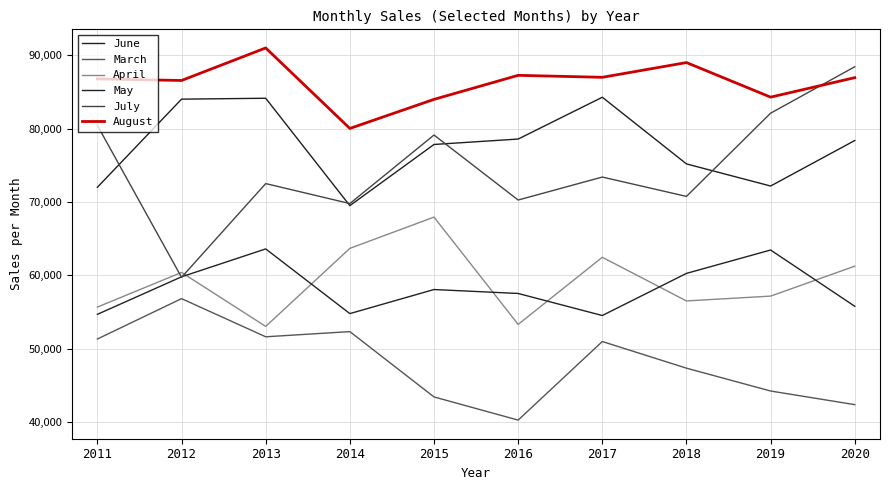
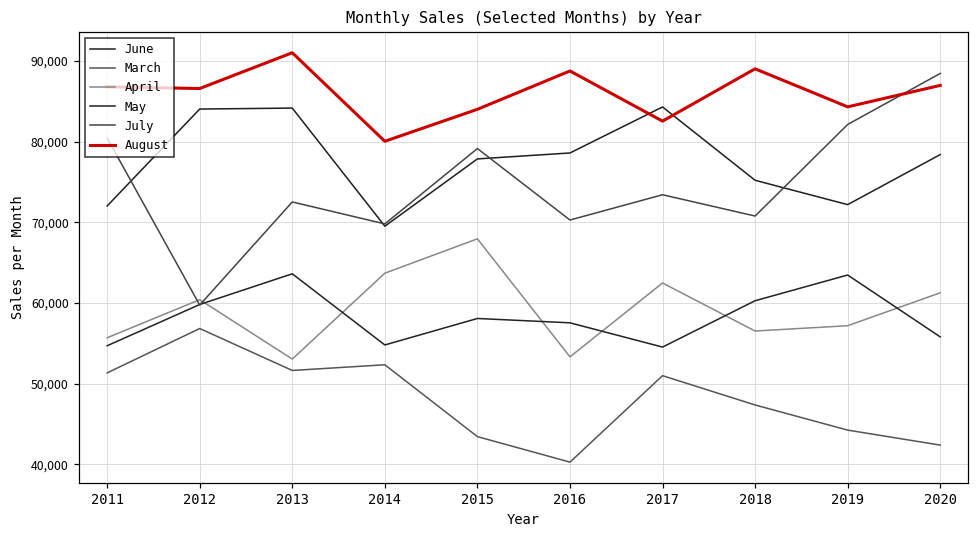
  {
    "April": {
      "2011": "56,000",
      "2012": "60,000",
      "2013": "53,000",
      "2014": "64,000",
      "2015": "68,000",
      "2016": "53,000",
      "2017": "62,000",
      "2018": "57,000",
      "2019": "57,000",
      "2020": "61,000"
    },
    "August": {
      "2012": "87,000",
      "2013": "91,000",
      "2014": "80,000",
      "2015": "84,000",
-     "2016": "87,000",
-     "2017": "87,000",
+     "2016": "89,000",
+     "2017": "83,000",
      "2018": "89,000",
      "2019": "84,000",
      "2020": "87,000"
    }
  }
